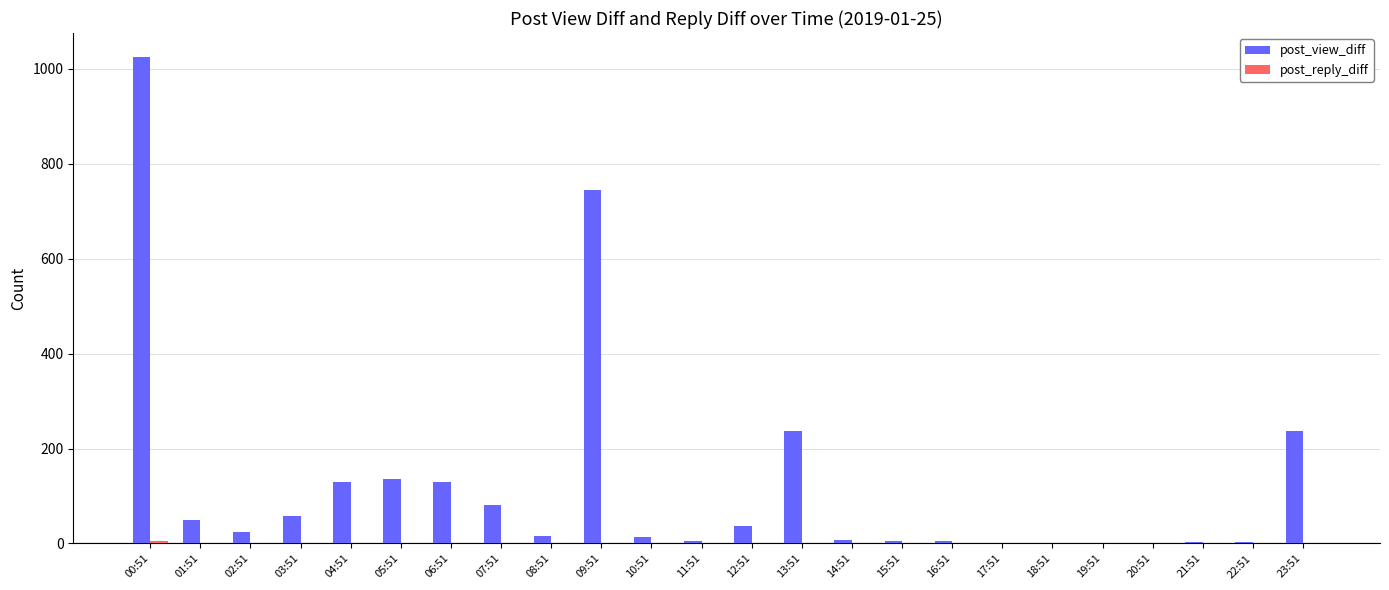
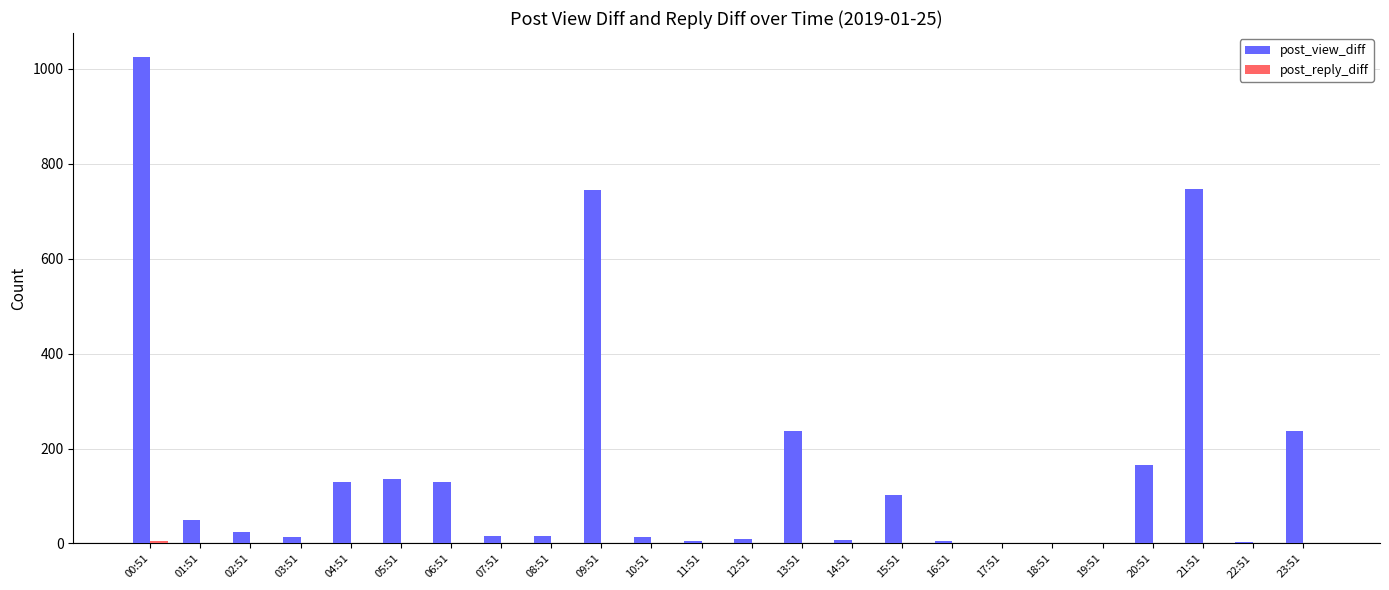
  {
    "post_view_diff": {
      "00:51": 1020,
      "01:51": 50,
      "02:51": 20,
-     "03:51": 60,
+     "03:51": 10,
      "04:51": 130,
      "05:51": 140,
      "06:51": 130,
-     "07:51": 80,
+     "07:51": 20,
      "08:51": 20,
      "09:51": 750,
      "10:51": 10,
      "11:51": 10,
-     "12:51": 40,
+     "12:51": 10,
      "13:51": 240,
      "14:51": 10,
-     "15:51": 10,
-     "20:51": 0,
-     "21:51": 0,
+     "15:51": 100,
+     "20:51": 170,
+     "21:51": 750,
      "23:51": 240
    },
    "post_reply_diff": {
      "01:51": 0,
      "02:51": 0,
      "03:51": 0,
      "04:51": 0,
      "05:51": 0,
      "06:51": 0,
      "07:51": 0,
      "08:51": 0,
      "09:51": 0,
      "10:51": 0,
      "11:51": 0,
      "12:51": 0,
      "13:51": 0,
      "14:51": 0,
      "15:51": 0,
      "16:51": 0,
      "17:51": 0,
      "18:51": 0,
      "19:51": 0,
      "20:51": 0,
      "21:51": 0,
      "22:51": 0,
      "23:51": 0
    }
  }
